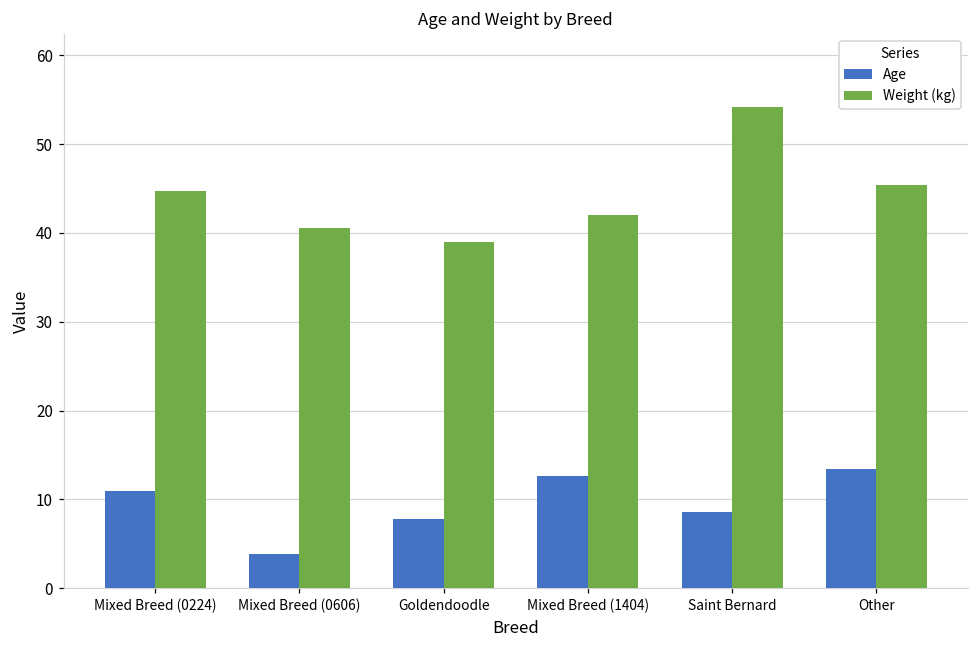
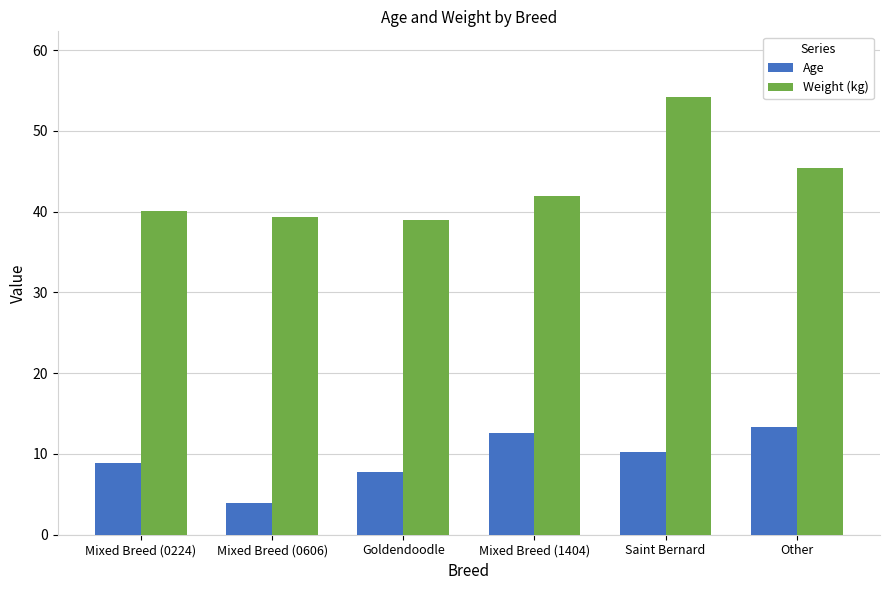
  {
    "Age": {
-     "Mixed Breed (0224)": 11,
+     "Mixed Breed (0224)": 9,
      "Mixed Breed (0606)": 4,
      "Goldendoodle": 8,
      "Mixed Breed (1404)": 13,
-     "Saint Bernard": 9,
+     "Saint Bernard": 10,
      "Other": 13
    },
    "Weight (kg)": {
-     "Mixed Breed (0224)": 45,
-     "Mixed Breed (0606)": 41,
+     "Mixed Breed (0224)": 40,
+     "Mixed Breed (0606)": 39,
      "Goldendoodle": 39,
      "Mixed Breed (1404)": 42,
      "Saint Bernard": 54,
      "Other": 45
    }
  }
